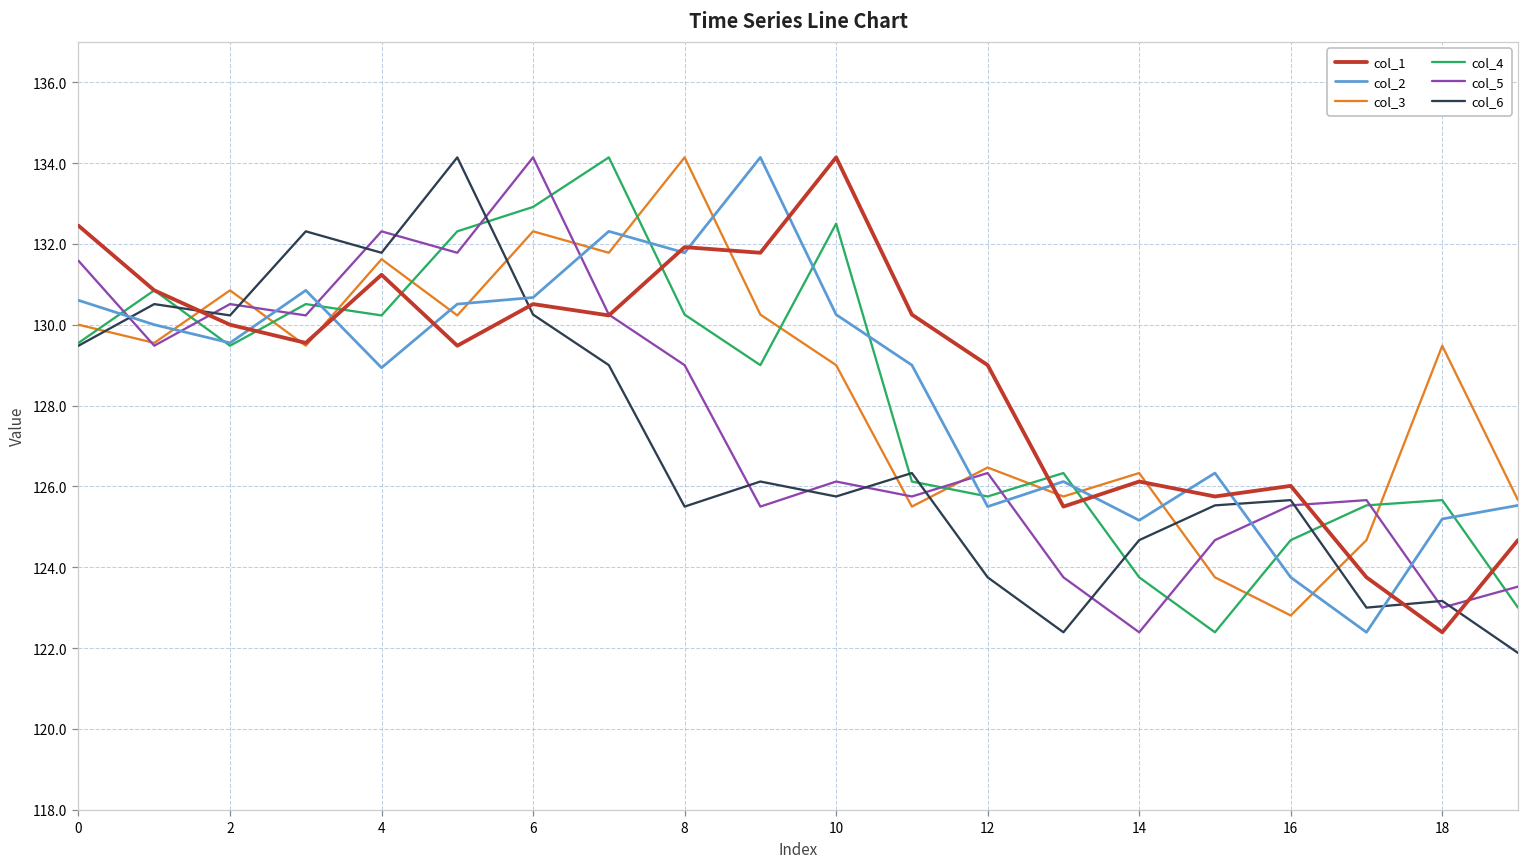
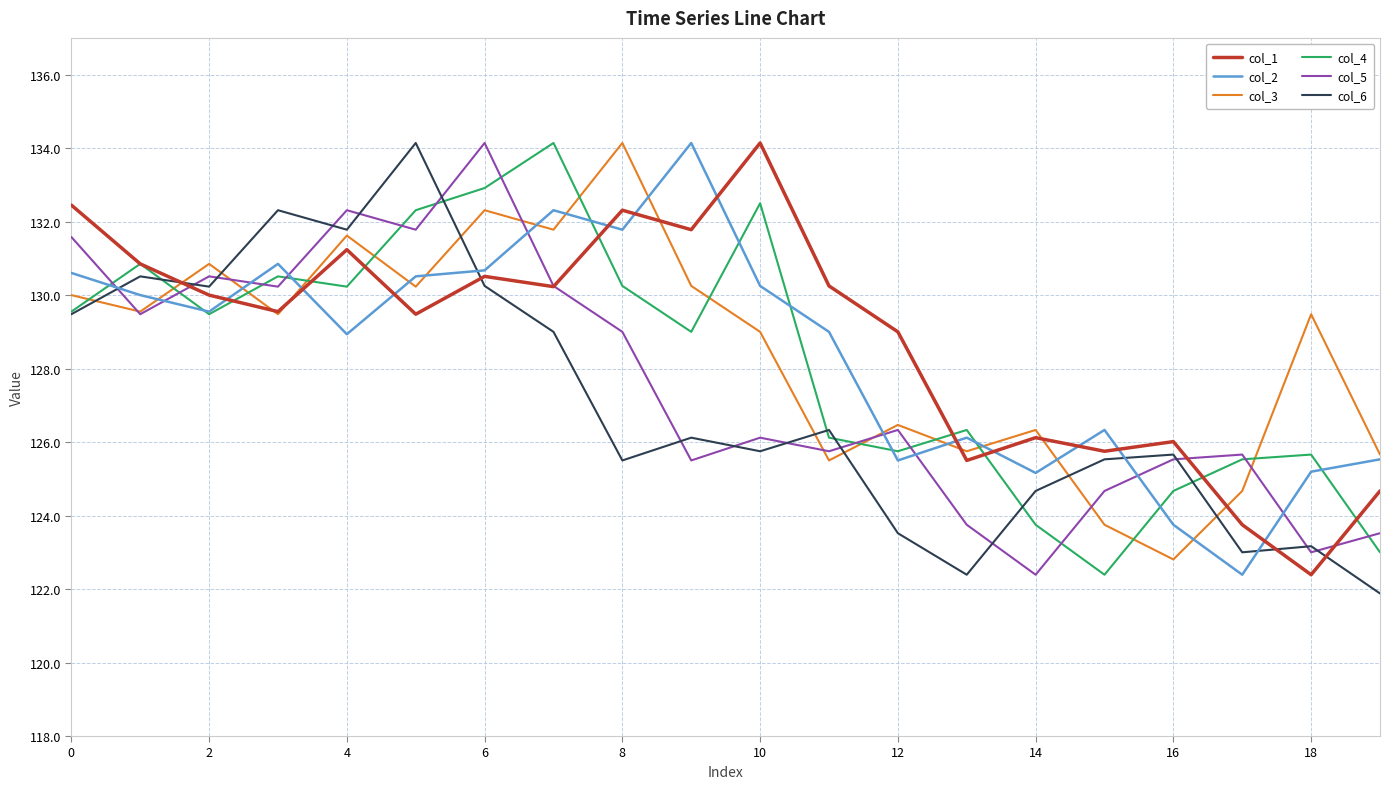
  {
    "col_1": {
      "0": 132.4,
      "2": 130.0,
      "4": 131.2,
      "6": 130.5,
-     "8": 131.9,
+     "8": 132.3,
      "10": 134.1,
      "12": 129.0,
      "14": 126.1,
      "16": 126.0,
      "18": 122.4
    },
    "col_2": {
      "0": 130.6,
      "2": 129.6,
      "4": 128.9,
      "6": 130.7,
      "8": 131.8,
      "10": 130.3,
      "12": 125.5,
      "14": 125.2,
      "16": 123.8,
      "18": 125.2
    },
    "col_3": {
      "0": 130.0,
      "2": 130.9,
      "4": 131.6,
      "6": 132.3,
      "8": 134.1,
      "10": 129.0,
      "12": 126.5,
      "14": 126.3,
      "16": 122.8,
      "18": 129.5
    },
    "col_4": {
      "0": 129.6,
      "2": 129.5,
      "4": 130.2,
      "6": 132.9,
      "8": 130.3,
      "10": 132.5,
      "12": 125.8,
      "14": 123.8,
      "16": 124.7,
      "18": 125.7
    },
    "col_5": {
      "0": 131.6,
      "2": 130.5,
      "4": 132.3,
      "6": 134.1,
      "8": 129.0,
      "10": 126.1,
      "12": 126.3,
      "14": 122.4,
      "16": 125.5,
      "18": 123.0
    },
    "col_6": {
      "0": 129.5,
      "2": 130.2,
      "4": 131.8,
      "6": 130.3,
      "8": 125.5,
      "10": 125.8,
-     "12": 123.8,
+     "12": 123.5,
      "14": 124.7,
      "16": 125.7,
      "18": 123.2
    }
  }
